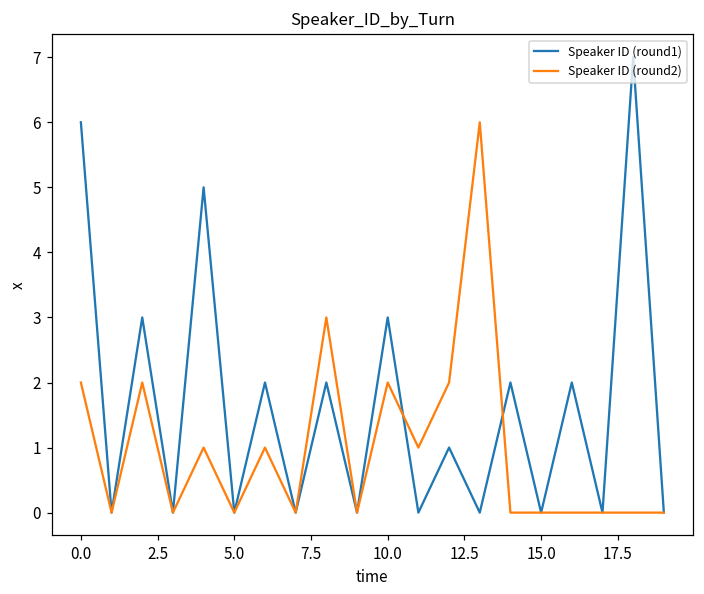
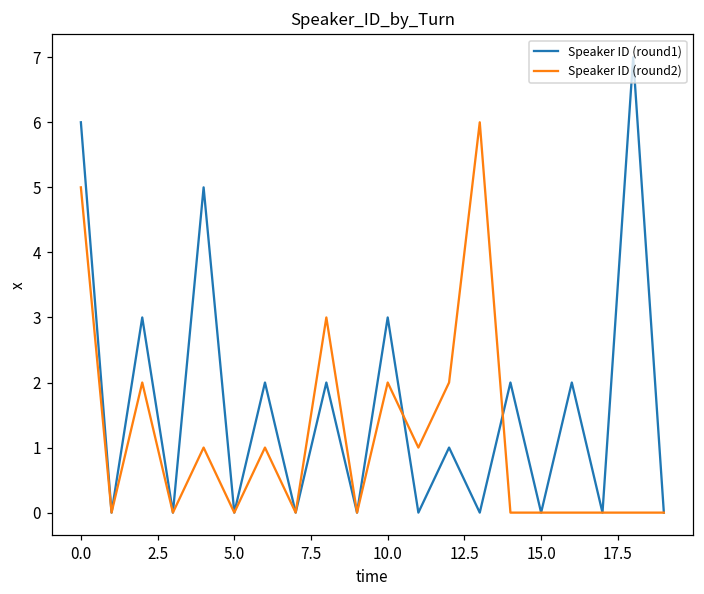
  {
    "Speaker ID (round1)": {
      "0.0": 6,
      "10.0": 3
    },
    "Speaker ID (round2)": {
-     "0.0": 2,
+     "0.0": 5,
      "10.0": 2
    }
  }
